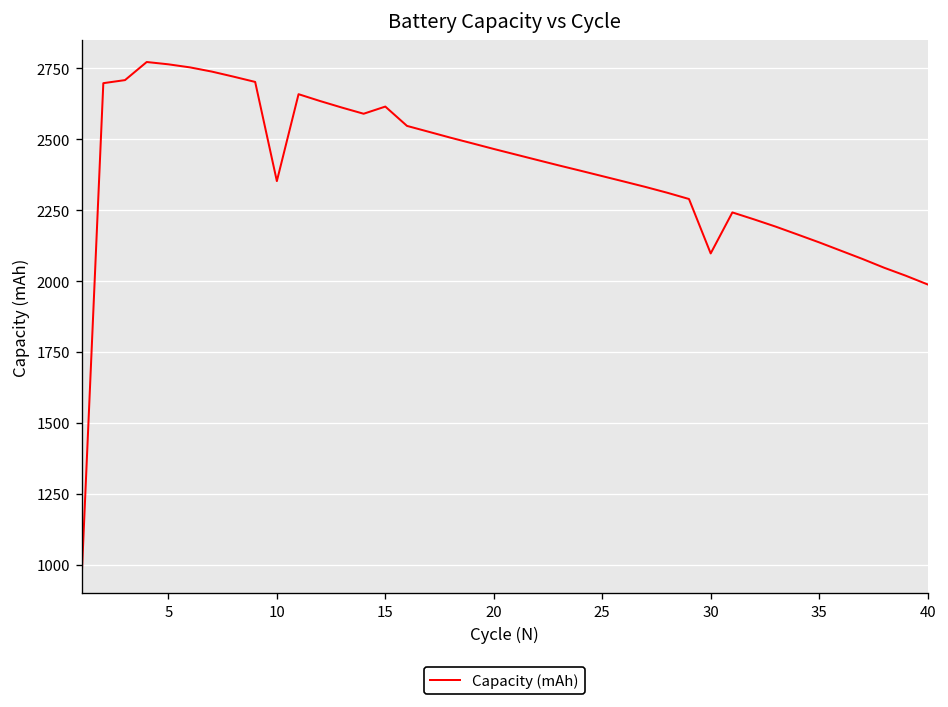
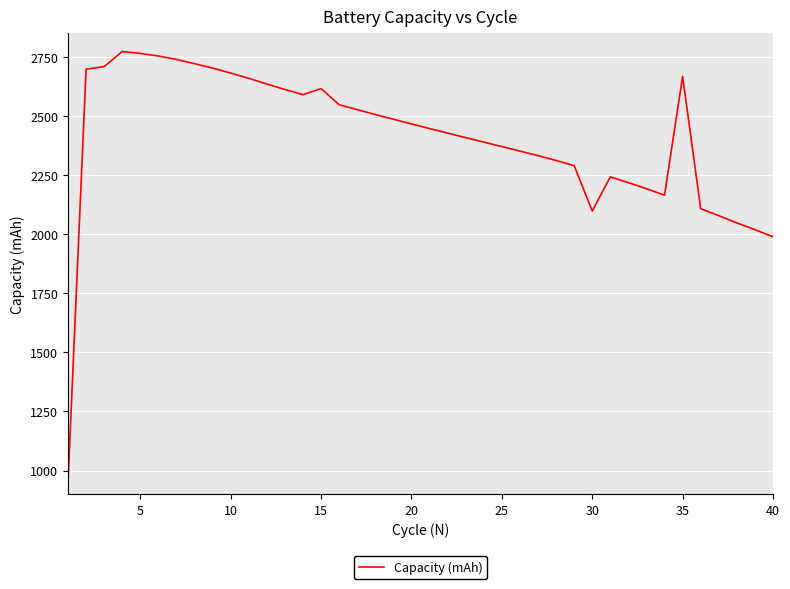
  {
    "5": 2760,
-   "10": 2350,
+   "10": 2680,
    "15": 2620,
    "20": 2470,
    "25": 2370,
    "30": 2100,
-   "35": 2140,
+   "35": 2670,
    "40": 1990
  }
